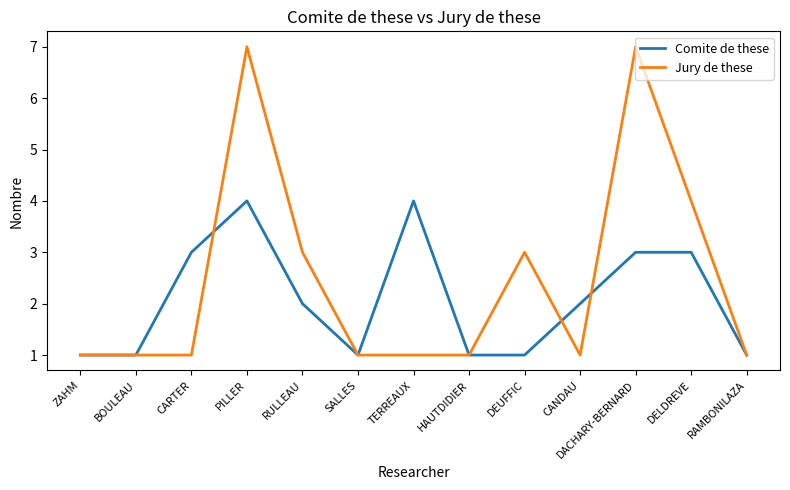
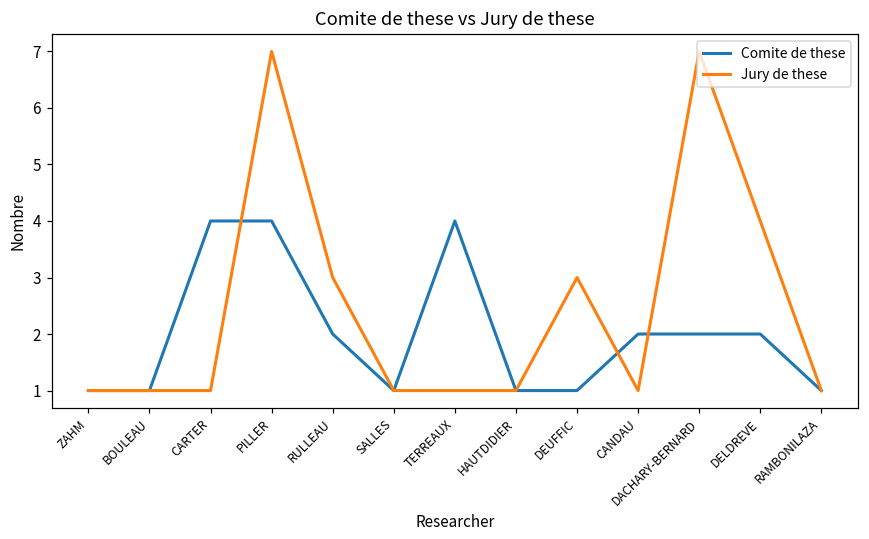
  {
    "Comite de these": {
-     "CARTER": 3,
+     "CARTER": 4,
      "PILLER": 4,
      "RULLEAU": 2,
      "TERREAUX": 4,
      "DEUFFIC": 1,
      "CANDAU": 2,
-     "DACHARY-BERNARD": 3,
-     "DELDREVE": 3
+     "DACHARY-BERNARD": 2,
+     "DELDREVE": 2
    },
    "Jury de these": {
      "CARTER": 1,
      "PILLER": 7,
      "RULLEAU": 3,
      "TERREAUX": 1,
      "DEUFFIC": 3,
      "CANDAU": 1,
      "DELDREVE": 4
    }
  }
